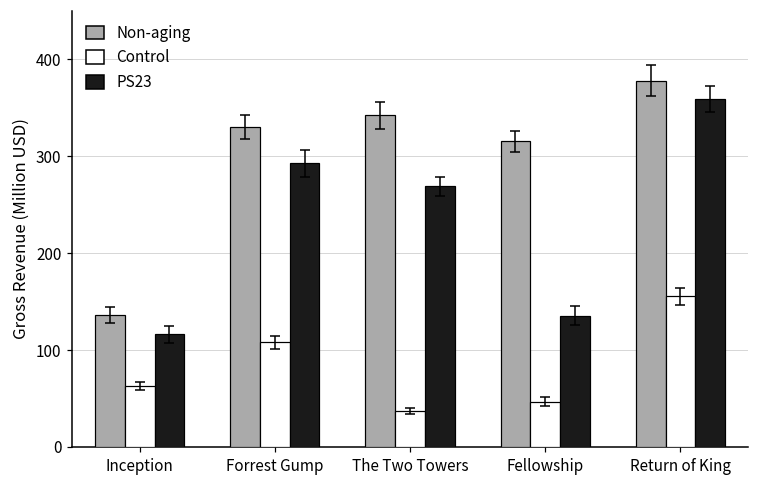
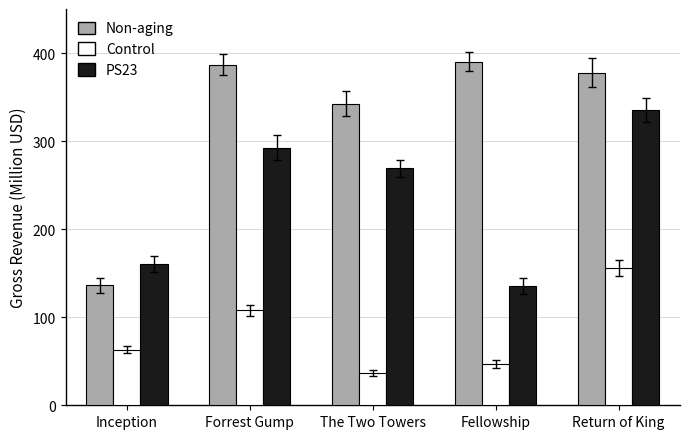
  {
    "Non-aging": {
      "Inception": 140,
-     "Forrest Gump": 330,
+     "Forrest Gump": 390,
      "The Two Towers": 340,
-     "Fellowship": 320,
+     "Fellowship": 390,
      "Return of King": 380
    },
    "Control": {
      "Inception": 60,
      "Forrest Gump": 110,
      "The Two Towers": 40,
      "Fellowship": 50,
      "Return of King": 160
    },
    "PS23": {
-     "Inception": 120,
+     "Inception": 160,
      "Forrest Gump": 290,
      "The Two Towers": 270,
      "Fellowship": 140,
-     "Return of King": 360
+     "Return of King": 340
    }
  }
